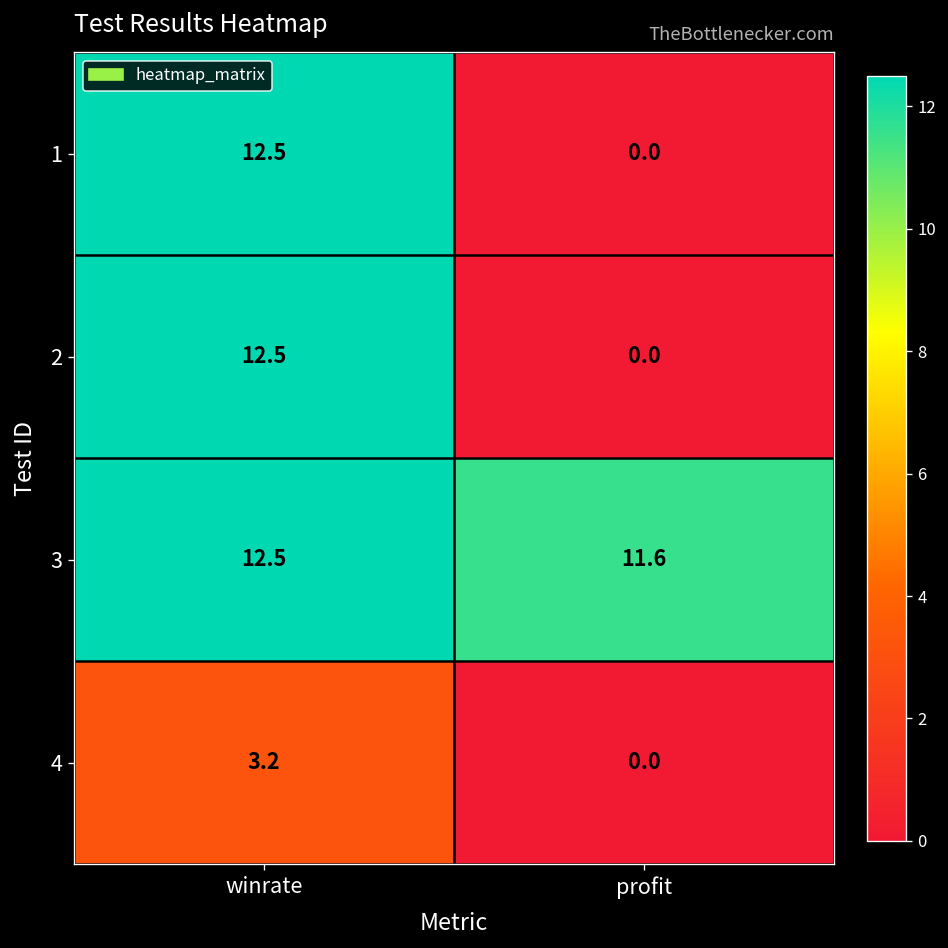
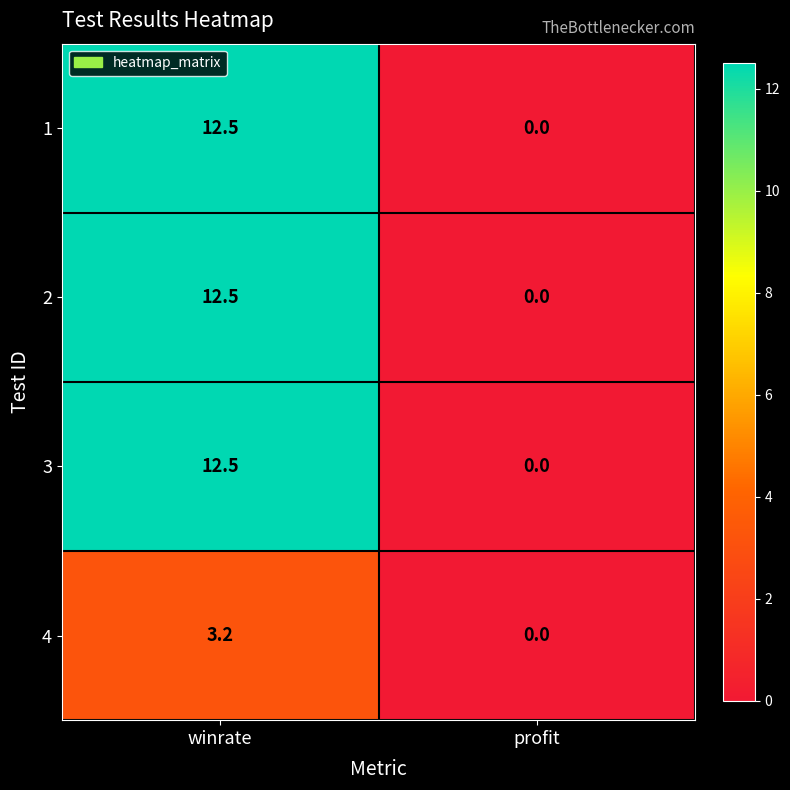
  {
    "1": {
      "winrate": 12.5,
      "profit": 0.0
    },
    "2": {
      "winrate": 12.5,
      "profit": 0.0
    },
    "3": {
      "winrate": 12.5,
-     "profit": 11.6
+     "profit": 0.0
    },
    "4": {
      "winrate": 3.2,
      "profit": 0.0
    }
  }
